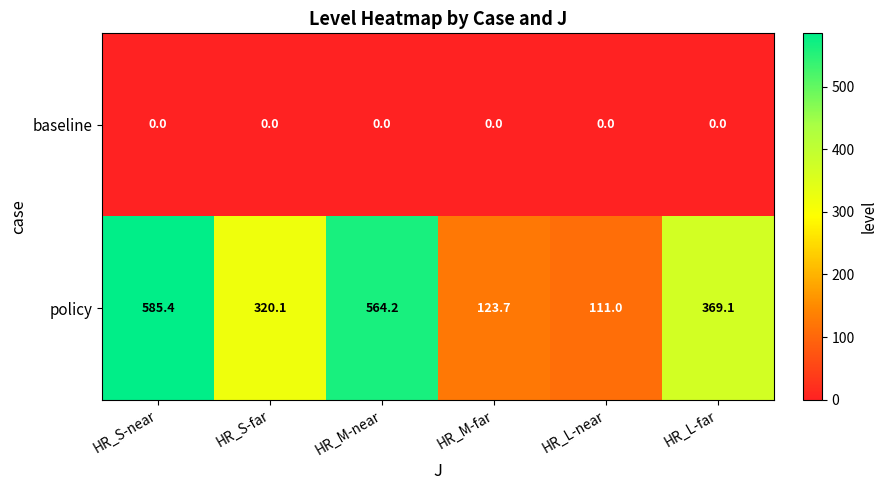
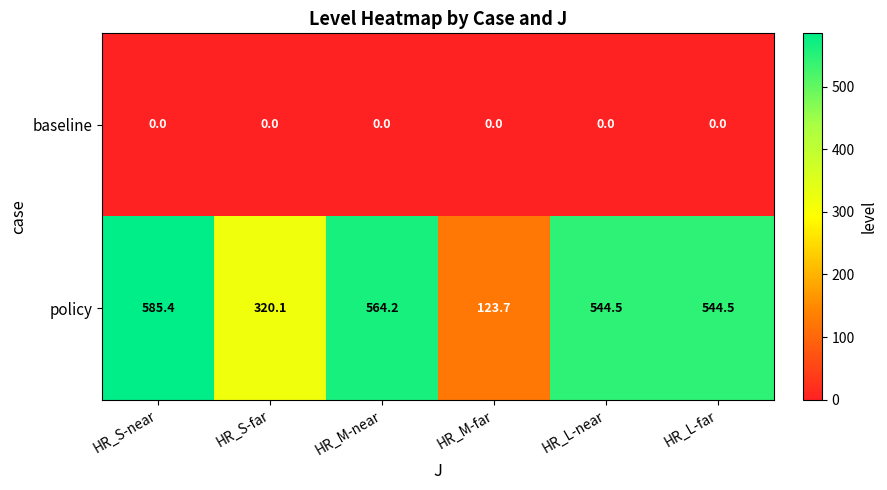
  {
    "baseline": {
      "HR_S-near": 0.0,
      "HR_S-far": 0.0,
      "HR_M-near": 0.0,
      "HR_M-far": 0.0,
      "HR_L-near": 0.0,
      "HR_L-far": 0.0
    },
    "policy": {
      "HR_S-near": 585.4,
      "HR_S-far": 320.1,
      "HR_M-near": 564.2,
      "HR_M-far": 123.7,
-     "HR_L-near": 111.0,
-     "HR_L-far": 369.1
+     "HR_L-near": 544.5,
+     "HR_L-far": 544.5
    }
  }
